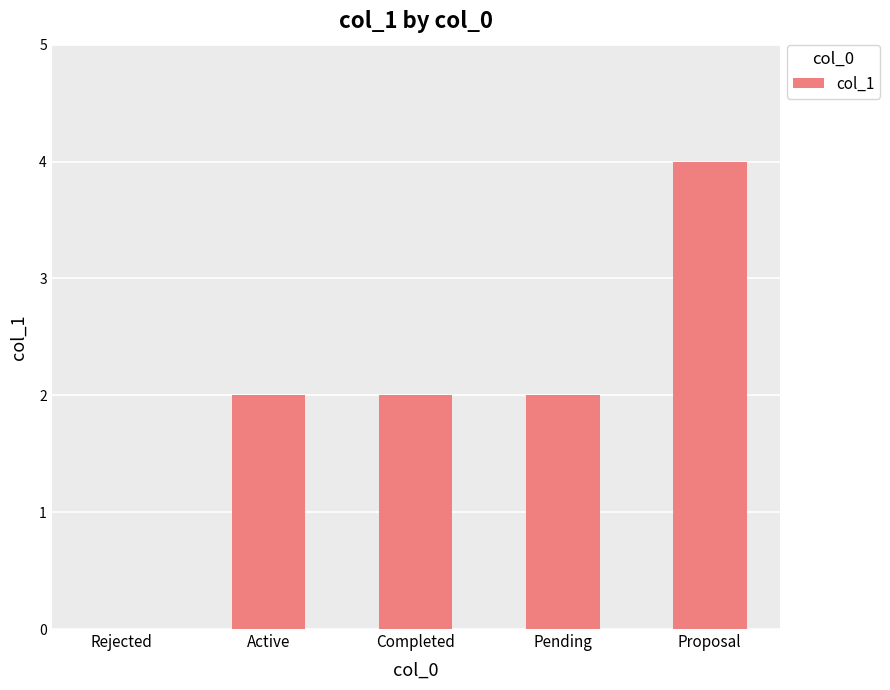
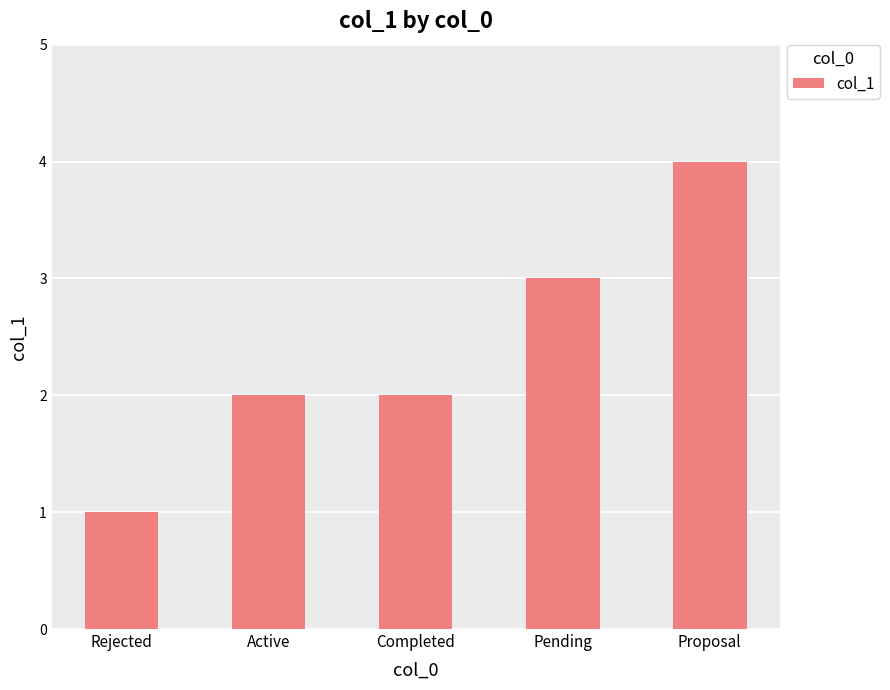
  {
-   "Rejected": 0,
+   "Rejected": 1,
    "Active": 2,
    "Completed": 2,
-   "Pending": 2,
+   "Pending": 3,
    "Proposal": 4
  }
